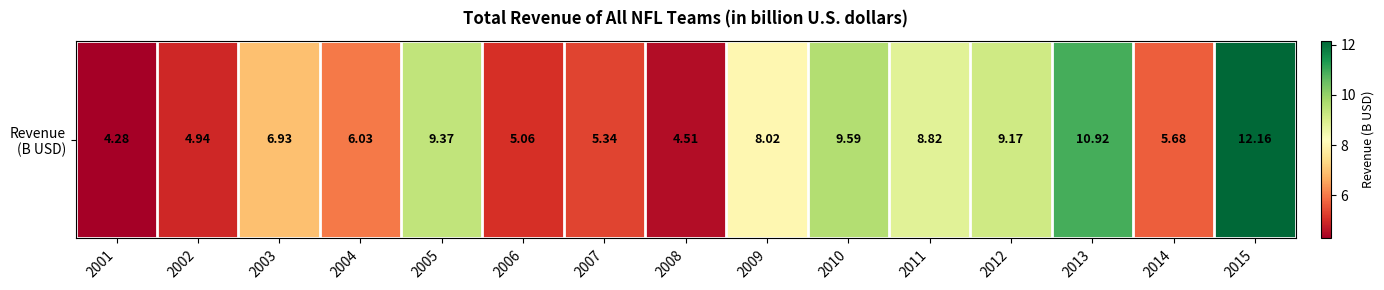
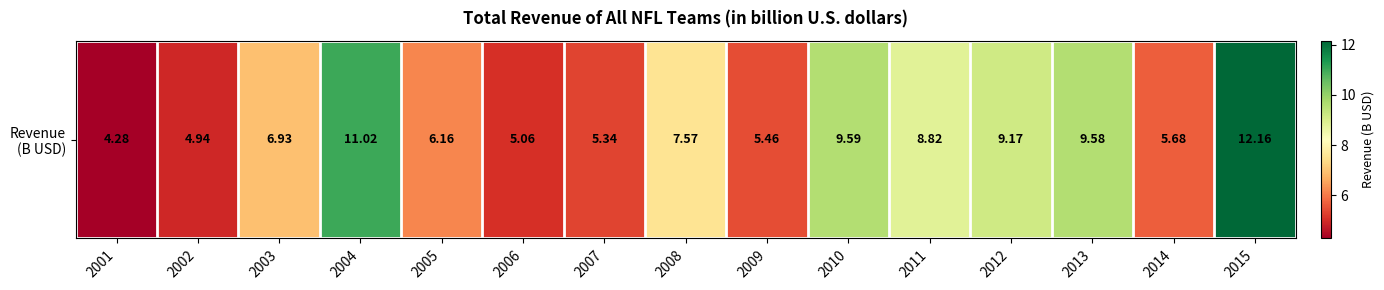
  {
    "Revenue (B USD)": {
      "2001": 4.28,
      "2002": 4.94,
      "2003": 6.93,
-     "2004": 6.03,
-     "2005": 9.37,
+     "2004": 11.02,
+     "2005": 6.16,
      "2006": 5.06,
      "2007": 5.34,
-     "2008": 4.51,
-     "2009": 8.02,
+     "2008": 7.57,
+     "2009": 5.46,
      "2010": 9.59,
      "2011": 8.82,
      "2012": 9.17,
-     "2013": 10.92,
+     "2013": 9.58,
      "2014": 5.68,
      "2015": 12.16
    }
  }
